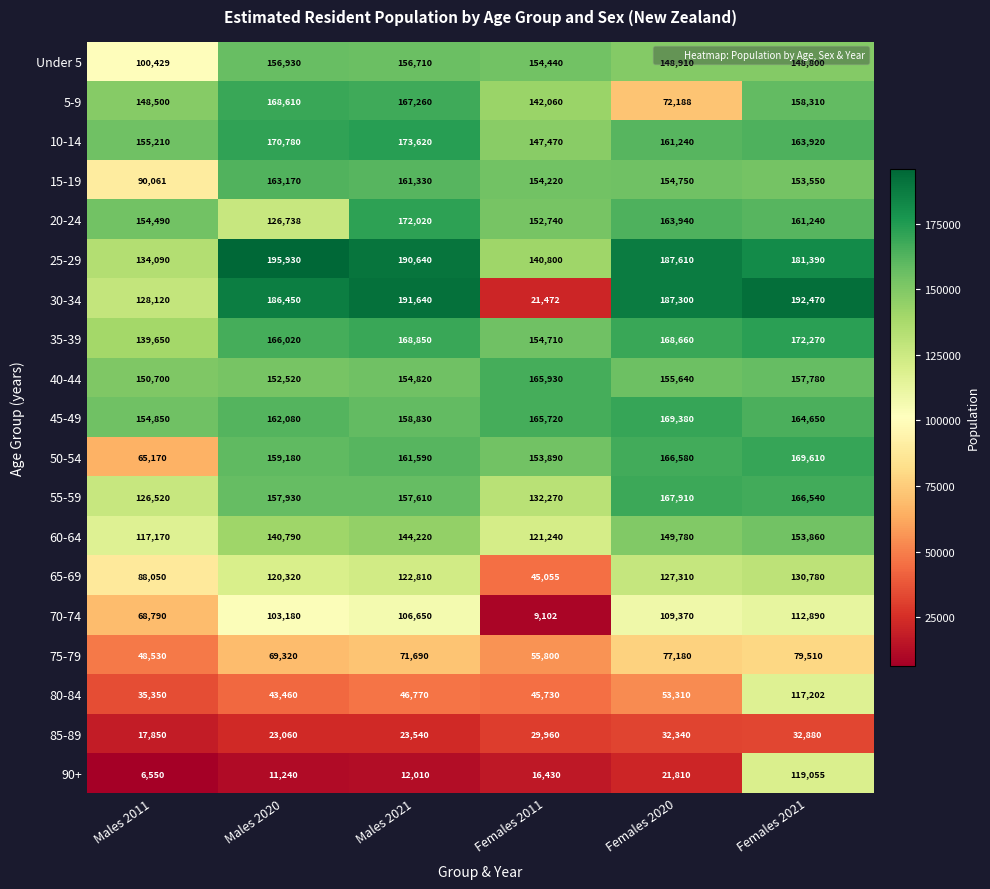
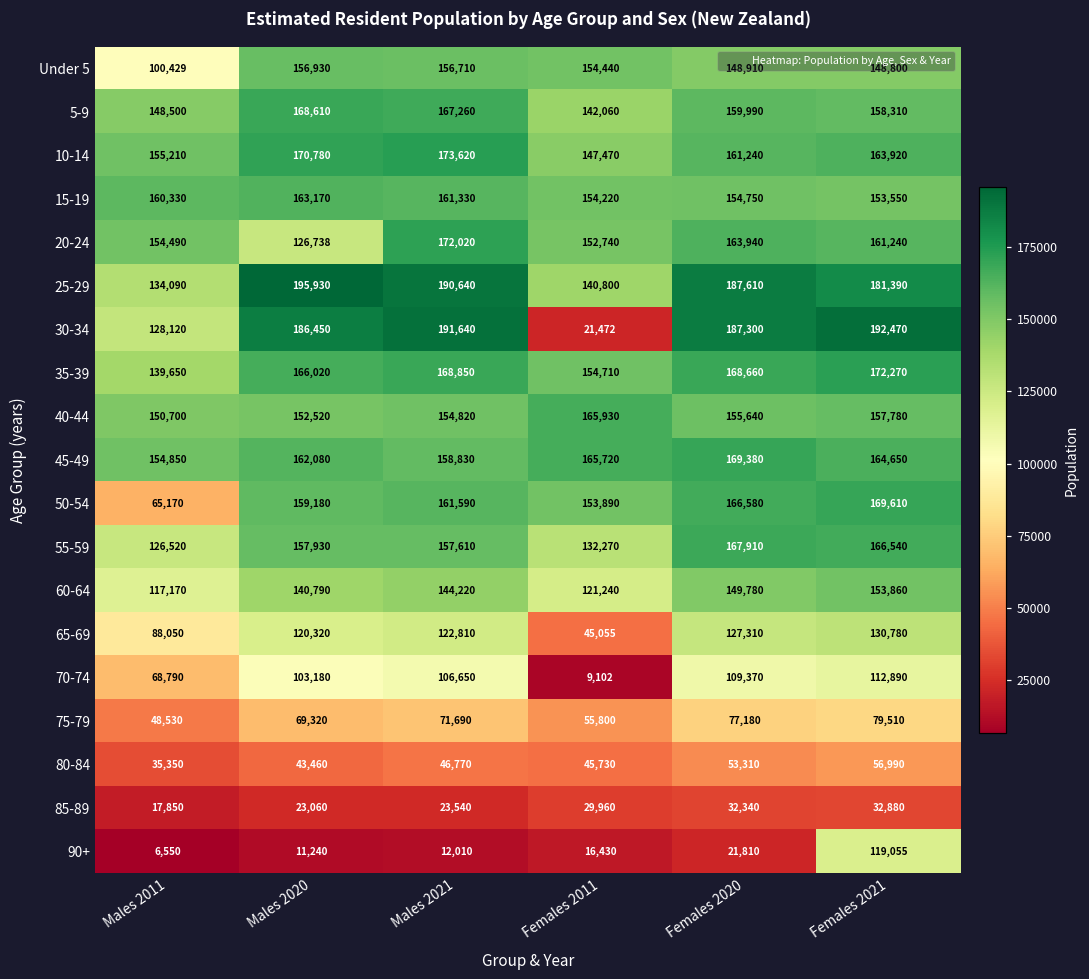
  {
    "Under 5": {
      "Males 2011": "100,429",
      "Males 2020": "156,930",
      "Males 2021": "156,710",
      "Females 2011": "154,440"
    },
    "5-9": {
      "Males 2011": "148,500",
      "Males 2020": "168,610",
      "Males 2021": "167,260",
      "Females 2011": "142,060",
-     "Females 2020": "72,188",
+     "Females 2020": "159,990",
      "Females 2021": "158,310"
    },
    "10-14": {
      "Males 2011": "155,210",
      "Males 2020": "170,780",
      "Males 2021": "173,620",
      "Females 2011": "147,470",
      "Females 2020": "161,240",
      "Females 2021": "163,920"
    },
    "15-19": {
-     "Males 2011": "90,061",
+     "Males 2011": "160,330",
      "Males 2020": "163,170",
      "Males 2021": "161,330",
      "Females 2011": "154,220",
      "Females 2020": "154,750",
      "Females 2021": "153,550"
    },
    "20-24": {
      "Males 2011": "154,490",
      "Males 2020": "126,738",
      "Males 2021": "172,020",
      "Females 2011": "152,740",
      "Females 2020": "163,940",
      "Females 2021": "161,240"
    },
    "25-29": {
      "Males 2011": "134,090",
      "Males 2020": "195,930",
      "Males 2021": "190,640",
      "Females 2011": "140,800",
      "Females 2020": "187,610",
      "Females 2021": "181,390"
    },
    "30-34": {
      "Males 2011": "128,120",
      "Males 2020": "186,450",
      "Males 2021": "191,640",
      "Females 2011": "21,472",
      "Females 2020": "187,300",
      "Females 2021": "192,470"
    },
    "35-39": {
      "Males 2011": "139,650",
      "Males 2020": "166,020",
      "Males 2021": "168,850",
      "Females 2011": "154,710",
      "Females 2020": "168,660",
      "Females 2021": "172,270"
    },
    "40-44": {
      "Males 2011": "150,700",
      "Males 2020": "152,520",
      "Males 2021": "154,820",
      "Females 2011": "165,930",
      "Females 2020": "155,640",
      "Females 2021": "157,780"
    },
    "45-49": {
      "Males 2011": "154,850",
      "Males 2020": "162,080",
      "Males 2021": "158,830",
      "Females 2011": "165,720",
      "Females 2020": "169,380",
      "Females 2021": "164,650"
    },
    "50-54": {
      "Males 2011": "65,170",
      "Males 2020": "159,180",
      "Males 2021": "161,590",
      "Females 2011": "153,890",
      "Females 2020": "166,580",
      "Females 2021": "169,610"
    },
    "55-59": {
      "Males 2011": "126,520",
      "Males 2020": "157,930",
      "Males 2021": "157,610",
      "Females 2011": "132,270",
      "Females 2020": "167,910",
      "Females 2021": "166,540"
    },
    "60-64": {
      "Males 2011": "117,170",
      "Males 2020": "140,790",
      "Males 2021": "144,220",
      "Females 2011": "121,240",
      "Females 2020": "149,780",
      "Females 2021": "153,860"
    },
    "65-69": {
      "Males 2011": "88,050",
      "Males 2020": "120,320",
      "Males 2021": "122,810",
      "Females 2011": "45,055",
      "Females 2020": "127,310",
      "Females 2021": "130,780"
    },
    "70-74": {
      "Males 2011": "68,790",
      "Males 2020": "103,180",
      "Males 2021": "106,650",
      "Females 2011": "9,102",
      "Females 2020": "109,370",
      "Females 2021": "112,890"
    },
    "75-79": {
      "Males 2011": "48,530",
      "Males 2020": "69,320",
      "Males 2021": "71,690",
      "Females 2011": "55,800",
      "Females 2020": "77,180",
      "Females 2021": "79,510"
    },
    "80-84": {
      "Males 2011": "35,350",
      "Males 2020": "43,460",
      "Males 2021": "46,770",
      "Females 2011": "45,730",
      "Females 2020": "53,310",
-     "Females 2021": "117,202"
+     "Females 2021": "56,990"
    },
    "85-89": {
      "Males 2011": "17,850",
      "Males 2020": "23,060",
      "Males 2021": "23,540",
      "Females 2011": "29,960",
      "Females 2020": "32,340",
      "Females 2021": "32,880"
    },
    "90+": {
      "Males 2011": "6,550",
      "Males 2020": "11,240",
      "Males 2021": "12,010",
      "Females 2011": "16,430",
      "Females 2020": "21,810",
      "Females 2021": "119,055"
    }
  }
